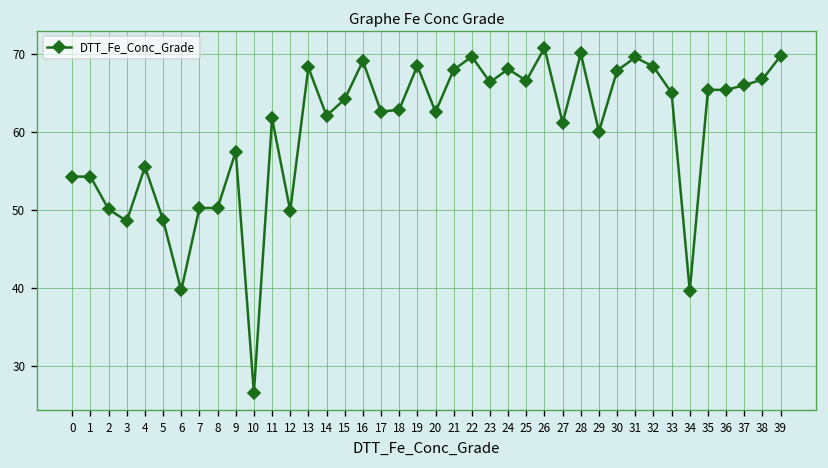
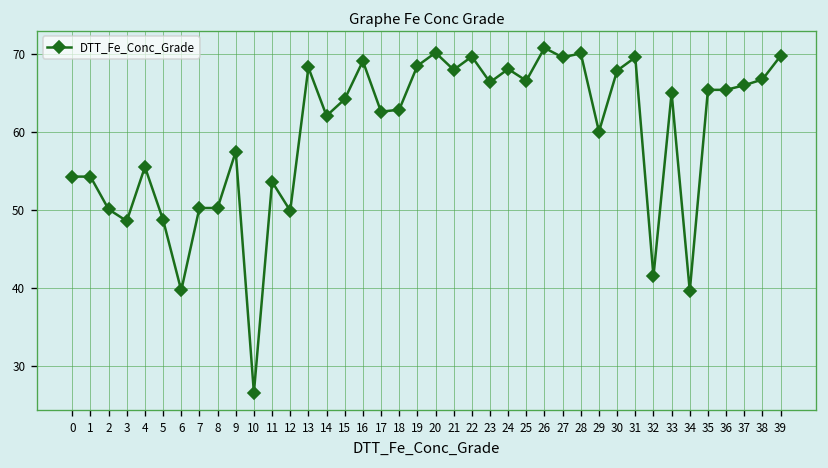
  {
    "0": 54,
    "1": 54,
    "2": 50,
    "3": 49,
    "4": 56,
    "5": 49,
    "6": 40,
    "7": 50,
    "8": 50,
    "9": 58,
    "10": 27,
-   "11": 62,
+   "11": 54,
    "12": 50,
    "13": 68,
    "14": 62,
    "15": 64,
    "16": 69,
    "17": 63,
    "18": 63,
    "19": 69,
-   "20": 63,
+   "20": 70,
    "21": 68,
    "22": 70,
    "23": 66,
    "24": 68,
    "25": 67,
    "26": 71,
-   "27": 61,
+   "27": 70,
    "28": 70,
    "29": 60,
    "30": 68,
    "31": 70,
-   "32": 68,
+   "32": 42,
    "33": 65,
    "34": 40,
    "35": 65,
    "36": 65,
    "37": 66,
    "38": 67,
    "39": 70
  }
